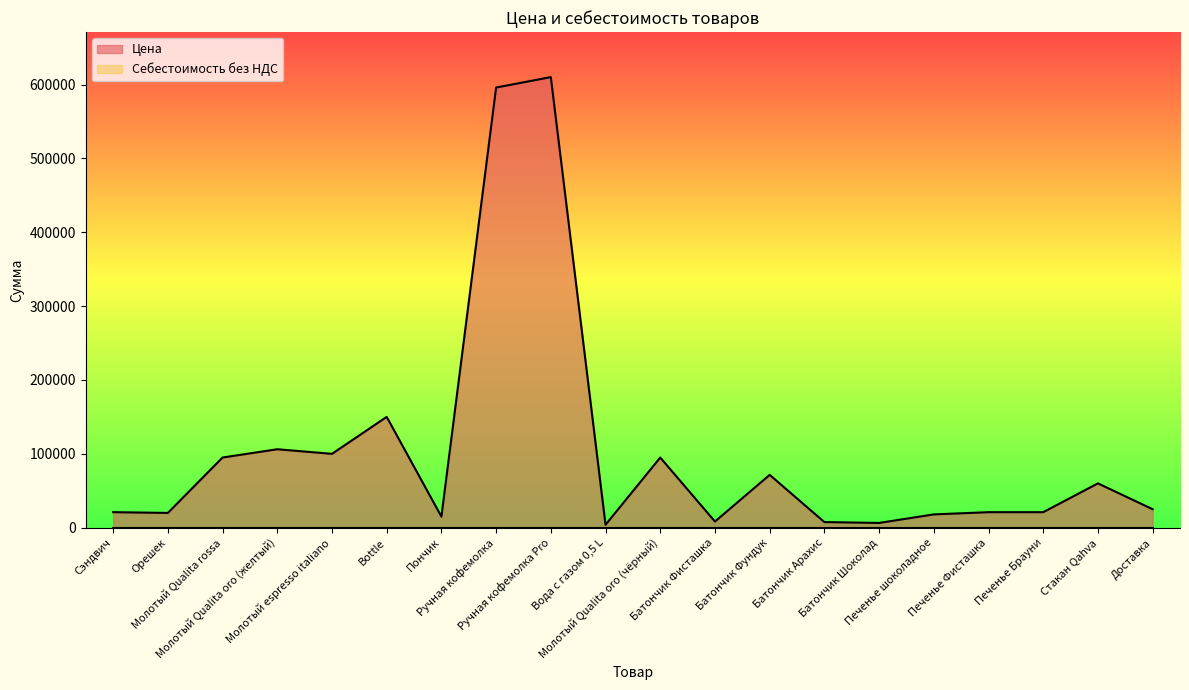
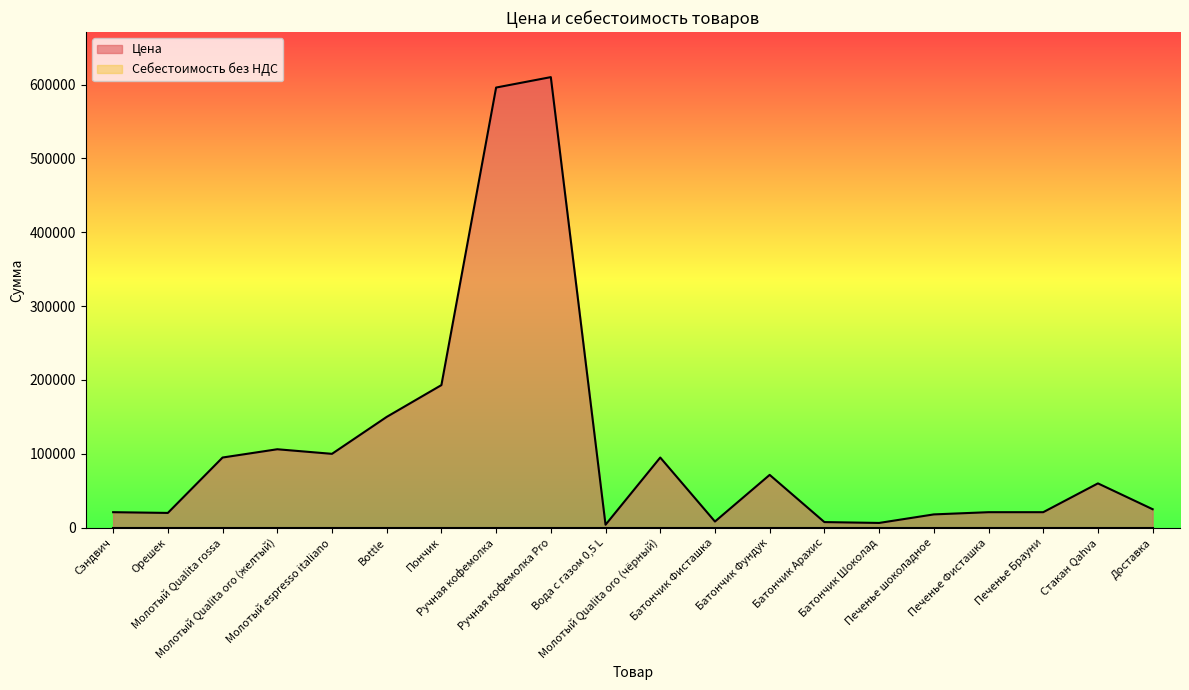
  {
    "Цена": {
      "Сэндвич": 20000,
      "Орешек": 20000,
      "Молотый Qualita rossa": 100000,
      "Молотый Qualita oro (желтый)": 110000,
      "Молотый espresso italiano": 100000,
      "Bottle": 150000,
-     "Пончик": 20000,
+     "Пончик": 190000,
      "Ручная кофемолка": 600000,
      "Ручная кофемолка Pro": 610000,
      "Вода с газом 0,5 L": 0,
      "Молотый Qualita oro (чёрный)": 100000,
      "Батончик Фисташка": 10000,
      "Батончик Фундук": 70000,
      "Батончик Арахис": 10000,
      "Батончик Шоколад": 10000,
      "Печенье шоколадное": 20000,
      "Печенье Фисташка": 20000,
      "Печенье Брауни": 20000,
      "Стакан Qahva": 60000,
      "Доставка": 30000
    },
    "Себестоимость без НДС": {
      "Сэндвич": 0,
      "Орешек": 0,
      "Молотый Qualita rossa": 0,
      "Молотый Qualita oro (желтый)": 0,
      "Молотый espresso italiano": 0,
      "Bottle": 0,
      "Пончик": 0,
      "Ручная кофемолка": 0,
      "Ручная кофемолка Pro": 0,
      "Вода с газом 0,5 L": 0,
      "Молотый Qualita oro (чёрный)": 0,
      "Батончик Фисташка": 0,
      "Батончик Фундук": 0,
      "Батончик Арахис": 0,
      "Батончик Шоколад": 0,
      "Печенье шоколадное": 0,
      "Печенье Фисташка": 0,
      "Печенье Брауни": 0,
      "Стакан Qahva": 0,
      "Доставка": 0
    }
  }
